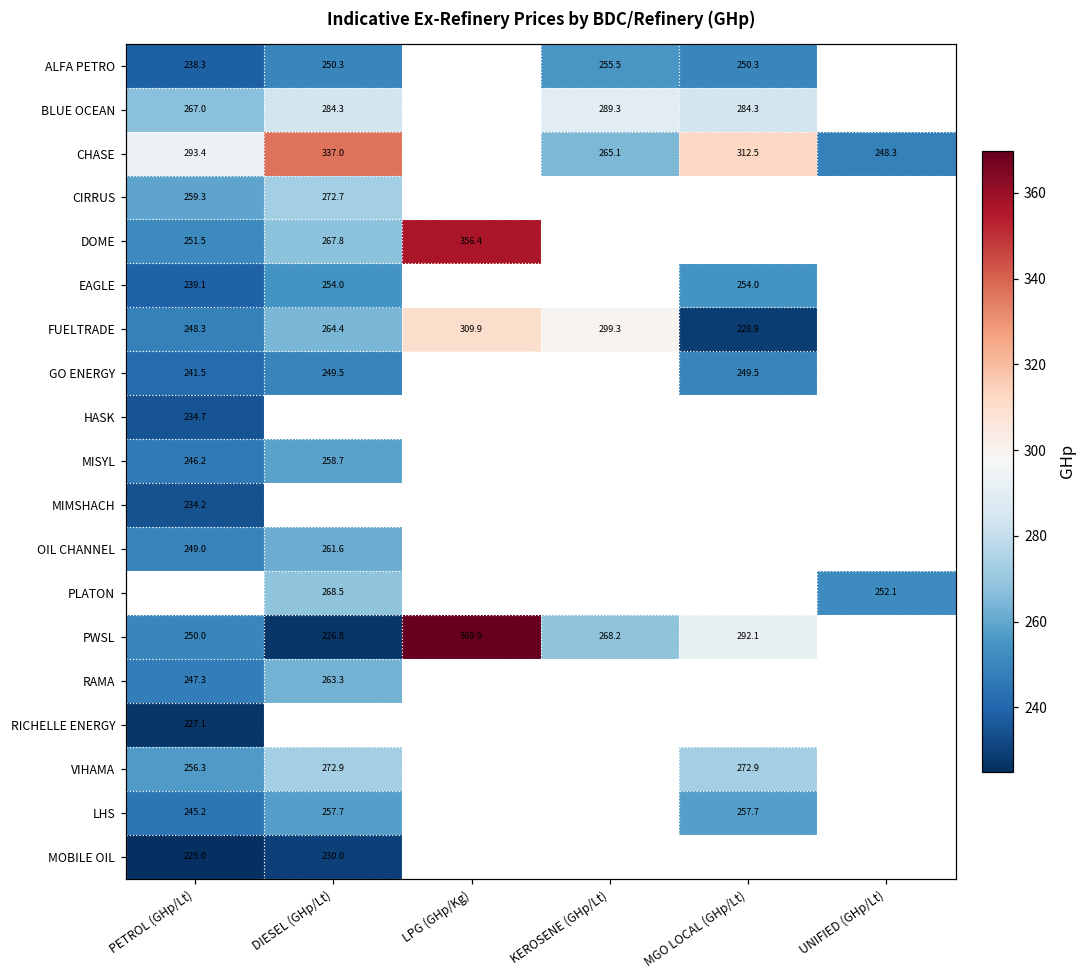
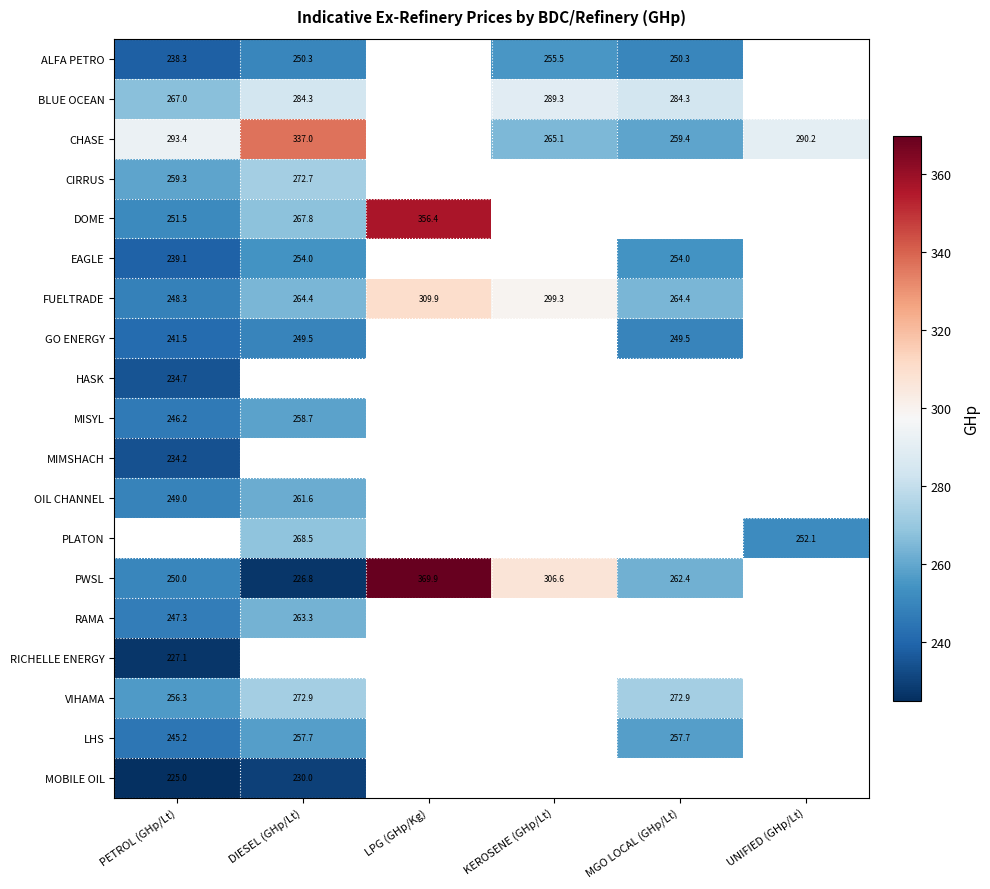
  {
    "ALFA PETRO": {
      "PETROL (GHp/Lt)": 238.3,
      "DIESEL (GHp/Lt)": 250.3,
      "KEROSENE (GHp/Lt)": 255.5,
      "MGO LOCAL (GHp/Lt)": 250.3
    },
    "BLUE OCEAN": {
      "PETROL (GHp/Lt)": 267.0,
      "DIESEL (GHp/Lt)": 284.3,
      "KEROSENE (GHp/Lt)": 289.3,
      "MGO LOCAL (GHp/Lt)": 284.3
    },
    "CHASE": {
      "PETROL (GHp/Lt)": 293.4,
      "DIESEL (GHp/Lt)": 337.0,
      "KEROSENE (GHp/Lt)": 265.1,
-     "MGO LOCAL (GHp/Lt)": 312.5,
-     "UNIFIED (GHp/Lt)": 248.3
+     "MGO LOCAL (GHp/Lt)": 259.4,
+     "UNIFIED (GHp/Lt)": 290.2
    },
    "CIRRUS": {
      "PETROL (GHp/Lt)": 259.3,
      "DIESEL (GHp/Lt)": 272.7
    },
    "DOME": {
      "PETROL (GHp/Lt)": 251.5,
      "DIESEL (GHp/Lt)": 267.8,
      "LPG (GHp/Kg)": 356.4
    },
    "EAGLE": {
      "PETROL (GHp/Lt)": 239.1,
      "DIESEL (GHp/Lt)": 254.0,
      "MGO LOCAL (GHp/Lt)": 254.0
    },
    "FUELTRADE": {
      "PETROL (GHp/Lt)": 248.3,
      "DIESEL (GHp/Lt)": 264.4,
      "LPG (GHp/Kg)": 309.9,
      "KEROSENE (GHp/Lt)": 299.3,
-     "MGO LOCAL (GHp/Lt)": 228.9
+     "MGO LOCAL (GHp/Lt)": 264.4
    },
    "GO ENERGY": {
      "PETROL (GHp/Lt)": 241.5,
      "DIESEL (GHp/Lt)": 249.5,
      "MGO LOCAL (GHp/Lt)": 249.5
    },
    "HASK": {
      "PETROL (GHp/Lt)": 234.7
    },
    "MISYL": {
      "PETROL (GHp/Lt)": 246.2,
      "DIESEL (GHp/Lt)": 258.7
    },
    "MIMSHACH": {
      "PETROL (GHp/Lt)": 234.2
    },
    "OIL CHANNEL": {
      "PETROL (GHp/Lt)": 249.0,
      "DIESEL (GHp/Lt)": 261.6
    },
    "PLATON": {
      "DIESEL (GHp/Lt)": 268.5,
      "UNIFIED (GHp/Lt)": 252.1
    },
    "PWSL": {
      "PETROL (GHp/Lt)": 250.0,
      "DIESEL (GHp/Lt)": 226.8,
      "LPG (GHp/Kg)": 369.9,
-     "KEROSENE (GHp/Lt)": 268.2,
-     "MGO LOCAL (GHp/Lt)": 292.1
+     "KEROSENE (GHp/Lt)": 306.6,
+     "MGO LOCAL (GHp/Lt)": 262.4
    },
    "RAMA": {
      "PETROL (GHp/Lt)": 247.3,
      "DIESEL (GHp/Lt)": 263.3
    },
    "RICHELLE ENERGY": {
      "PETROL (GHp/Lt)": 227.1
    },
    "VIHAMA": {
      "PETROL (GHp/Lt)": 256.3,
      "DIESEL (GHp/Lt)": 272.9,
      "MGO LOCAL (GHp/Lt)": 272.9
    },
    "LHS": {
      "PETROL (GHp/Lt)": 245.2,
      "DIESEL (GHp/Lt)": 257.7,
      "MGO LOCAL (GHp/Lt)": 257.7
    },
    "MOBILE OIL": {
      "PETROL (GHp/Lt)": 225.0,
      "DIESEL (GHp/Lt)": 230.0
    }
  }
